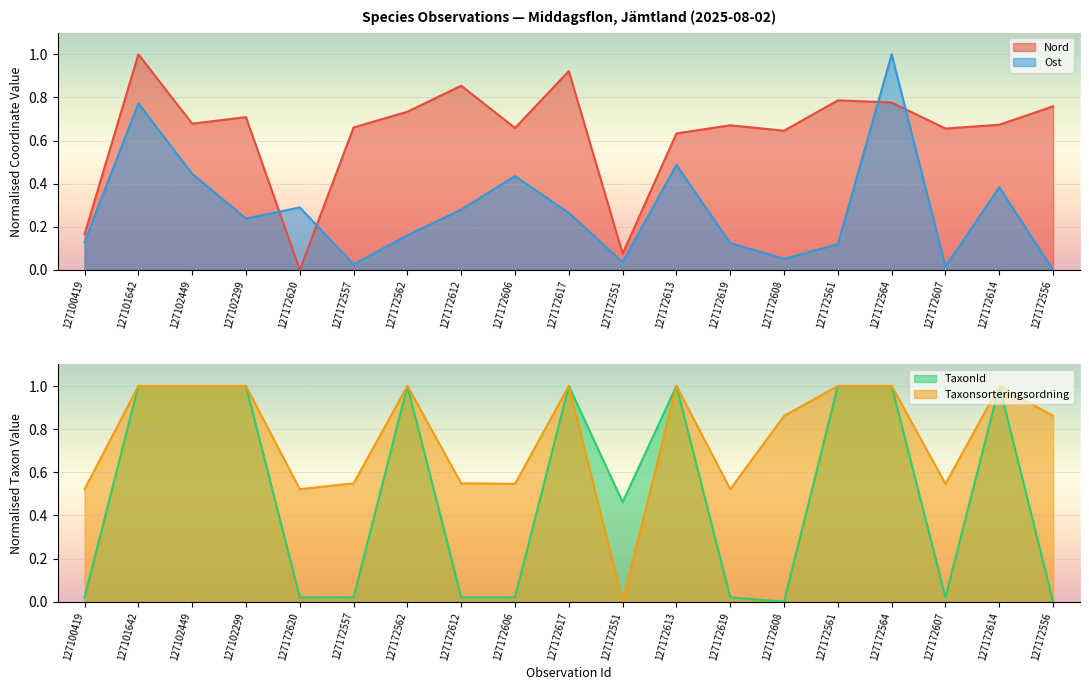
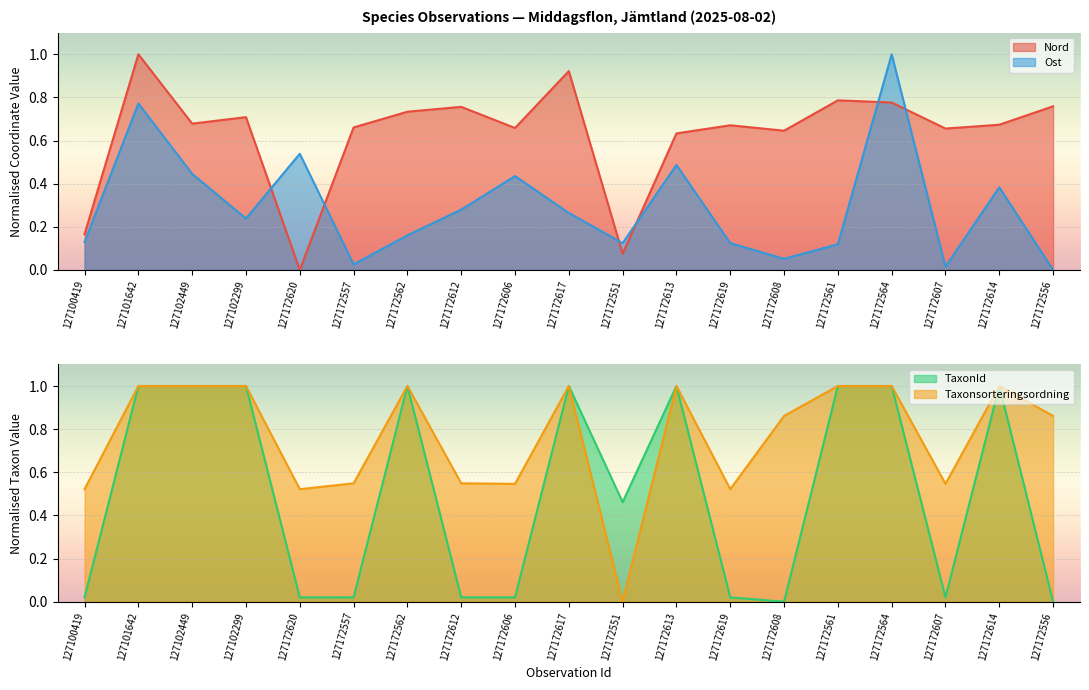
  {
    "Species Observations — Middagsflon, Jämtland (2025-08-02)": {
      "Nord": {
        "127100419": 0.17,
        "127101642": 1.00,
        "127102449": 0.68,
        "127102299": 0.71,
        "127172620": 0.00,
        "127172557": 0.66,
        "127172562": 0.73,
-       "127172612": 0.85,
+       "127172612": 0.76,
        "127172606": 0.66,
        "127172617": 0.92,
        "127172551": 0.08,
        "127172613": 0.63,
        "127172619": 0.67,
        "127172608": 0.65,
        "127172561": 0.79,
        "127172564": 0.78,
        "127172607": 0.66,
        "127172614": 0.67,
        "127172556": 0.76
      },
      "Ost": {
        "127100419": 0.13,
        "127101642": 0.77,
        "127102449": 0.45,
        "127102299": 0.24,
-       "127172620": 0.29,
+       "127172620": 0.54,
        "127172557": 0.03,
        "127172562": 0.16,
        "127172612": 0.28,
        "127172606": 0.44,
        "127172617": 0.26,
-       "127172551": 0.04,
+       "127172551": 0.12,
        "127172613": 0.49,
        "127172619": 0.12,
        "127172608": 0.05,
        "127172561": 0.12,
        "127172564": 1.00,
        "127172607": 0.02,
        "127172614": 0.38,
        "127172556": 0.00
      }
    }
  }
